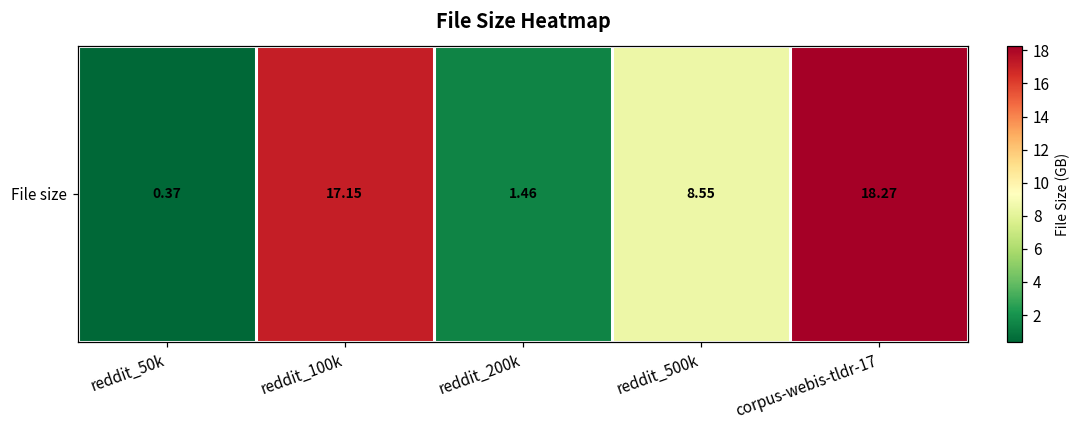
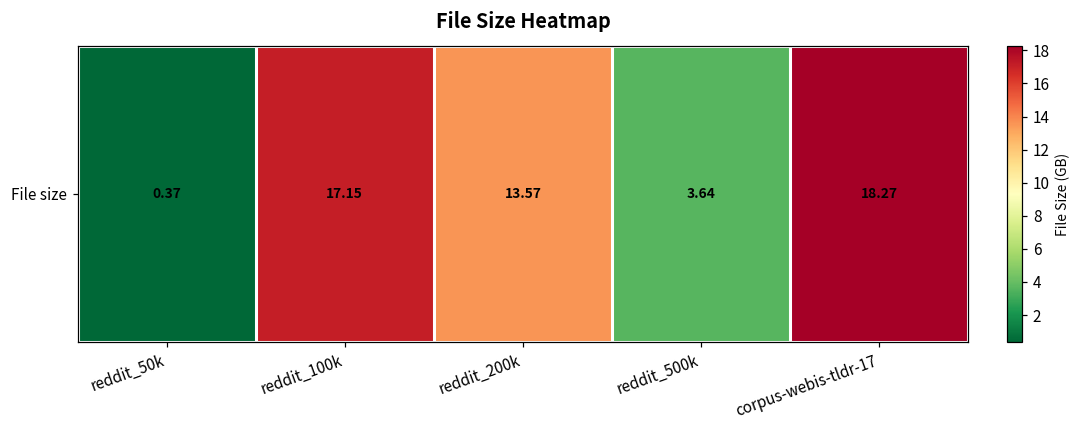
  {
    "File size": {
      "reddit_50k": 0.37,
      "reddit_100k": 17.15,
-     "reddit_200k": 1.46,
-     "reddit_500k": 8.55,
+     "reddit_200k": 13.57,
+     "reddit_500k": 3.64,
      "corpus-webis-tldr-17": 18.27
    }
  }
